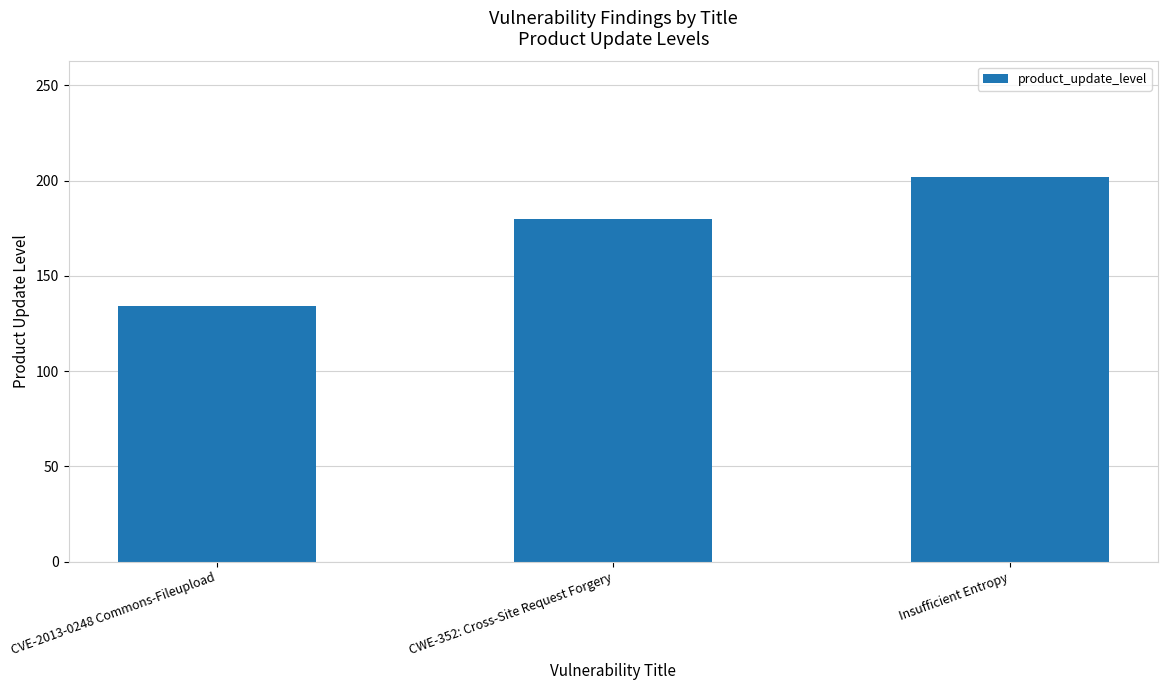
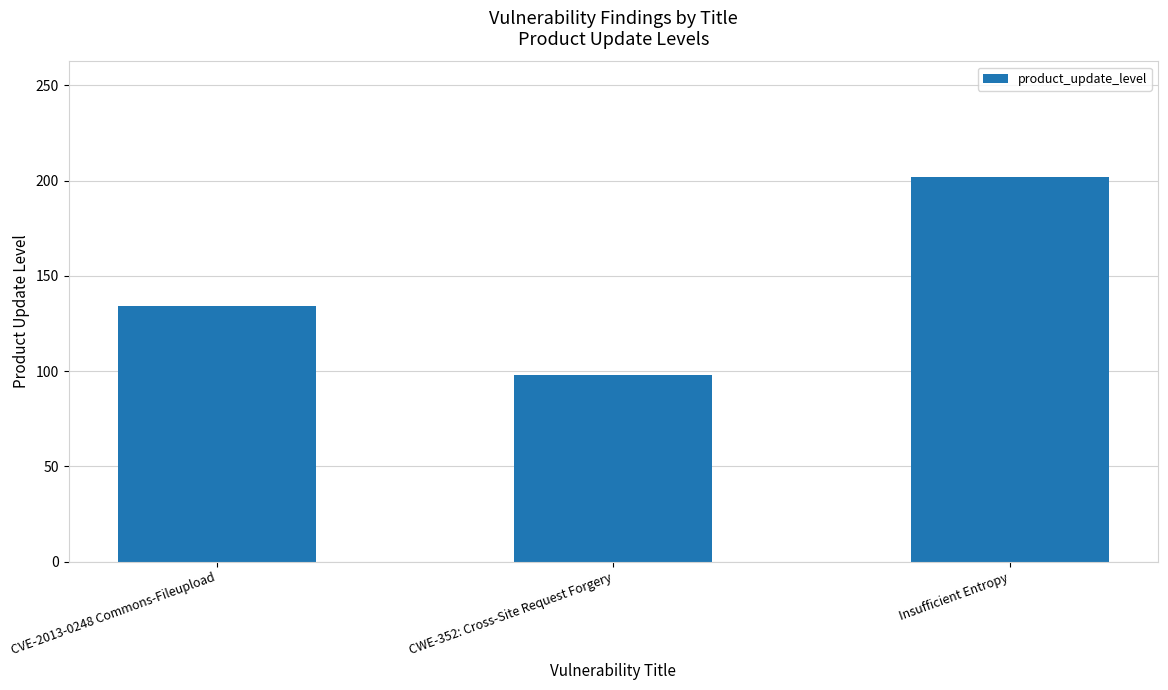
  {
    "CVE-2013-0248 Commons-Fileupload": 134,
-   "CWE-352: Cross-Site Request Forgery": 180,
+   "CWE-352: Cross-Site Request Forgery": 98,
    "Insufficient Entropy": 202
  }
